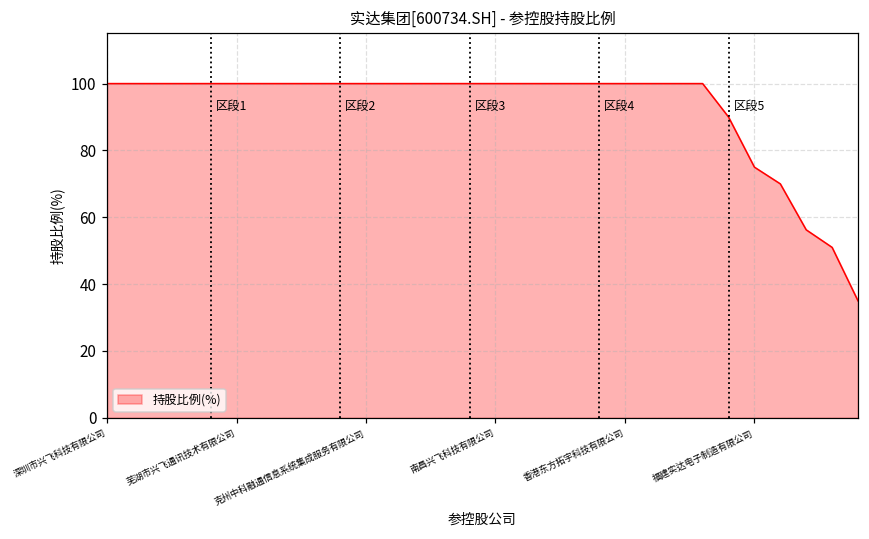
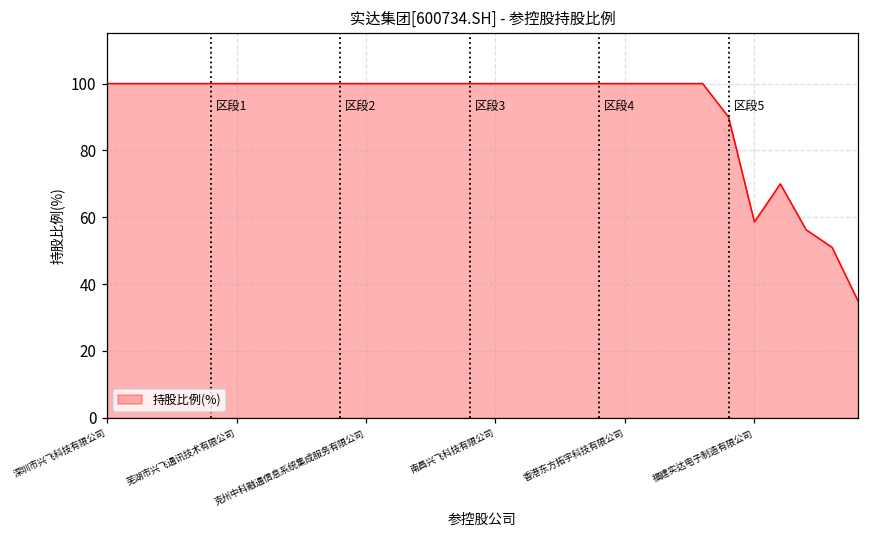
  {
    "深圳市兴飞科技有限公司": 100,
    "芜湖市兴飞通讯技术有限公司": 100,
    "克州中科融通信息系统集成服务有限公司": 100,
    "南昌兴飞科技有限公司": 100,
    "香港东方拓宇科技有限公司": 100,
-   "福建实达电子制造有限公司": 75
+   "福建实达电子制造有限公司": 59
  }
